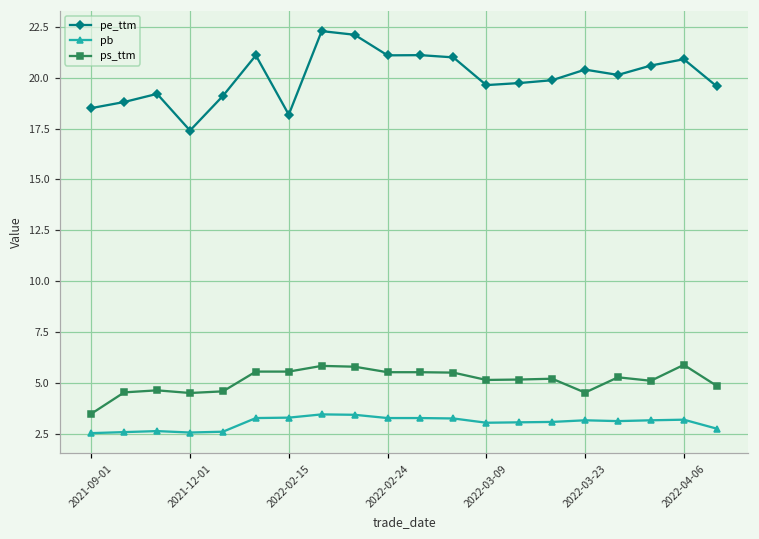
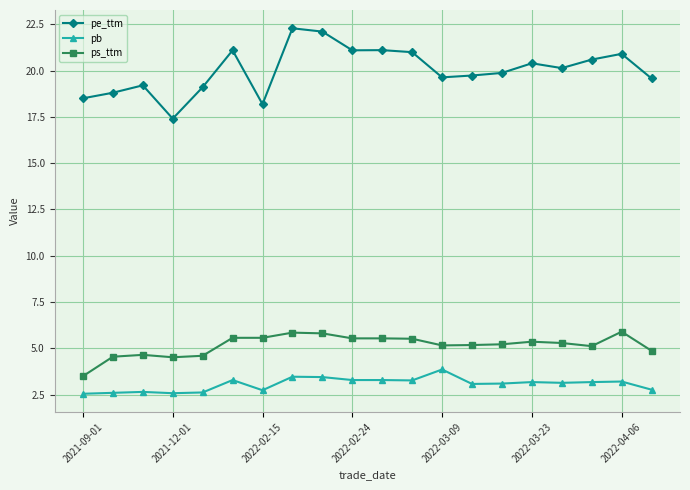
  {
    "pe_ttm": {
      "2021-09-01": 18.5,
      "2021-12-01": 17.4,
      "2022-02-15": 18.2,
      "2022-02-24": 21.1,
      "2022-03-09": 19.6,
      "2022-03-23": 20.4,
      "2022-04-06": 20.9
    },
    "pb": {
      "2021-09-01": 2.6,
      "2021-12-01": 2.6,
-     "2022-02-15": 3.3,
+     "2022-02-15": 2.7,
      "2022-02-24": 3.3,
-     "2022-03-09": 3.1,
+     "2022-03-09": 3.9,
      "2022-03-23": 3.2,
      "2022-04-06": 3.2
    },
    "ps_ttm": {
      "2021-09-01": 3.5,
      "2021-12-01": 4.5,
      "2022-02-15": 5.6,
      "2022-02-24": 5.5,
      "2022-03-09": 5.2,
-     "2022-03-23": 4.5,
+     "2022-03-23": 5.4,
      "2022-04-06": 5.9
    }
  }
